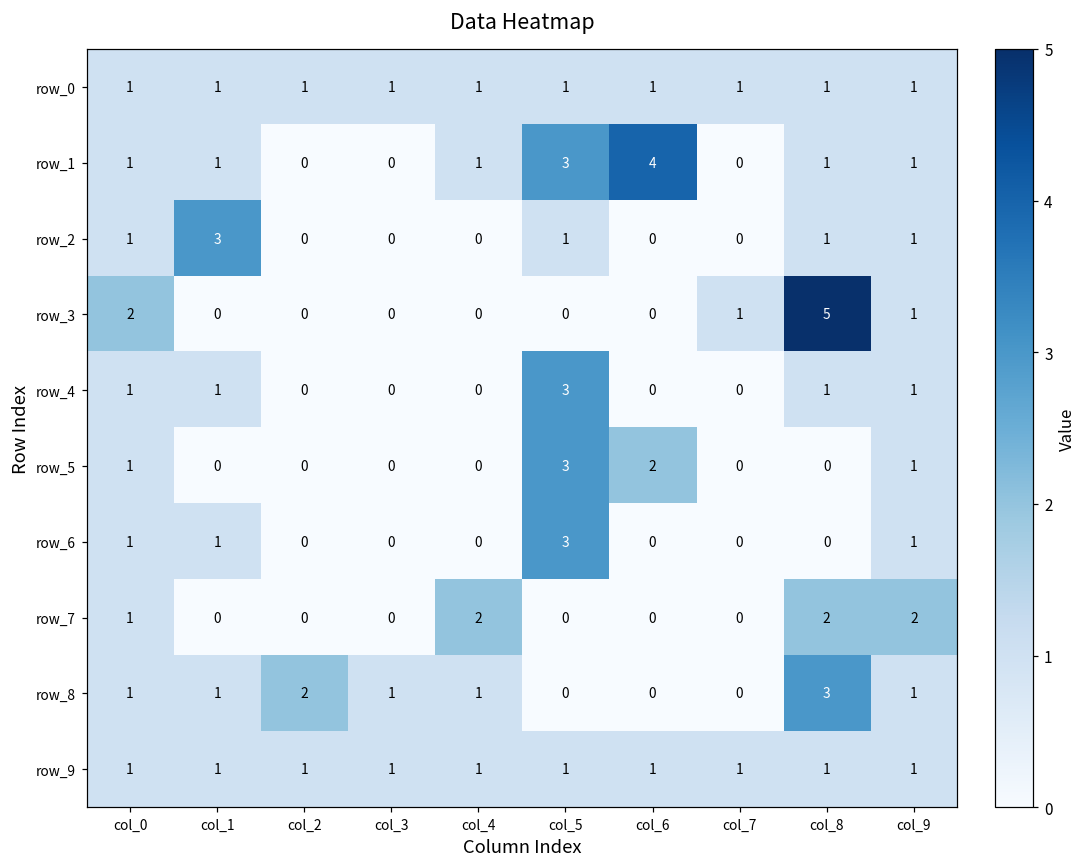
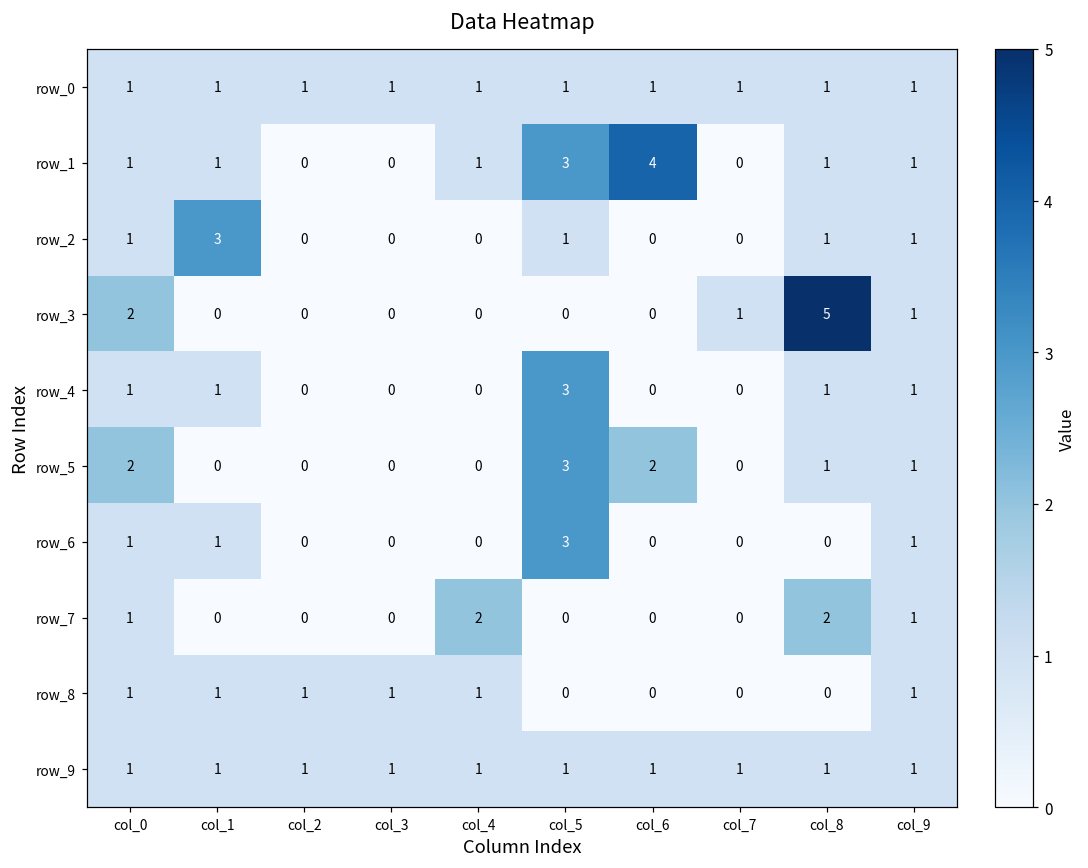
  {
    "row_0": {
      "col_0": 1,
      "col_1": 1,
      "col_2": 1,
      "col_3": 1,
      "col_4": 1,
      "col_5": 1,
      "col_6": 1,
      "col_7": 1,
      "col_8": 1,
      "col_9": 1
    },
    "row_1": {
      "col_0": 1,
      "col_1": 1,
      "col_2": 0,
      "col_3": 0,
      "col_4": 1,
      "col_5": 3,
      "col_6": 4,
      "col_7": 0,
      "col_8": 1,
      "col_9": 1
    },
    "row_2": {
      "col_0": 1,
      "col_1": 3,
      "col_2": 0,
      "col_3": 0,
      "col_4": 0,
      "col_5": 1,
      "col_6": 0,
      "col_7": 0,
      "col_8": 1,
      "col_9": 1
    },
    "row_3": {
      "col_0": 2,
      "col_1": 0,
      "col_2": 0,
      "col_3": 0,
      "col_4": 0,
      "col_5": 0,
      "col_6": 0,
      "col_7": 1,
      "col_8": 5,
      "col_9": 1
    },
    "row_4": {
      "col_0": 1,
      "col_1": 1,
      "col_2": 0,
      "col_3": 0,
      "col_4": 0,
      "col_5": 3,
      "col_6": 0,
      "col_7": 0,
      "col_8": 1,
      "col_9": 1
    },
    "row_5": {
-     "col_0": 1,
+     "col_0": 2,
      "col_1": 0,
      "col_2": 0,
      "col_3": 0,
      "col_4": 0,
      "col_5": 3,
      "col_6": 2,
      "col_7": 0,
-     "col_8": 0,
+     "col_8": 1,
      "col_9": 1
    },
    "row_6": {
      "col_0": 1,
      "col_1": 1,
      "col_2": 0,
      "col_3": 0,
      "col_4": 0,
      "col_5": 3,
      "col_6": 0,
      "col_7": 0,
      "col_8": 0,
      "col_9": 1
    },
    "row_7": {
      "col_0": 1,
      "col_1": 0,
      "col_2": 0,
      "col_3": 0,
      "col_4": 2,
      "col_5": 0,
      "col_6": 0,
      "col_7": 0,
      "col_8": 2,
-     "col_9": 2
+     "col_9": 1
    },
    "row_8": {
      "col_0": 1,
      "col_1": 1,
-     "col_2": 2,
+     "col_2": 1,
      "col_3": 1,
      "col_4": 1,
      "col_5": 0,
      "col_6": 0,
      "col_7": 0,
-     "col_8": 3,
+     "col_8": 0,
      "col_9": 1
    },
    "row_9": {
      "col_0": 1,
      "col_1": 1,
      "col_2": 1,
      "col_3": 1,
      "col_4": 1,
      "col_5": 1,
      "col_6": 1,
      "col_7": 1,
      "col_8": 1,
      "col_9": 1
    }
  }
